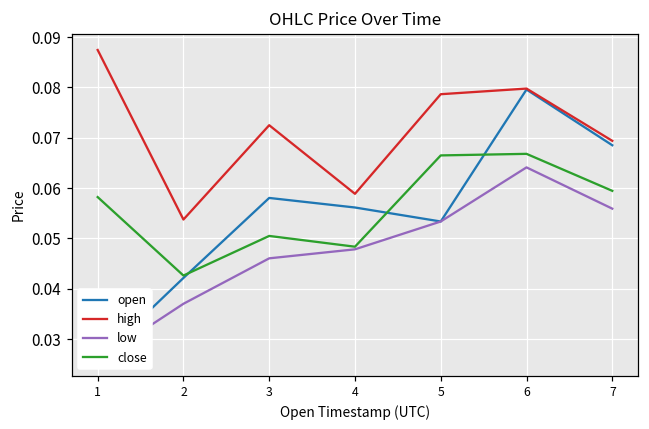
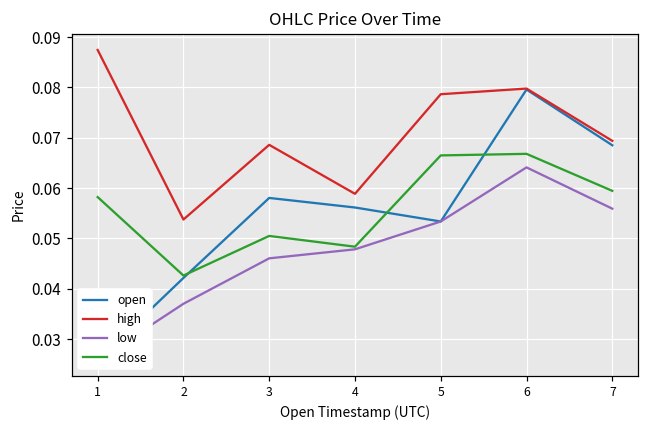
  {
    "open": {
      "3": 0.058,
      "4": 0.056,
      "7": 0.069
    },
    "high": {
      "1": 0.087,
      "2": 0.054,
-     "3": 0.072,
+     "3": 0.069,
      "4": 0.059,
      "5": 0.079,
      "7": 0.069
    },
    "low": {
      "2": 0.037,
      "3": 0.046,
      "6": 0.064,
      "7": 0.056
    },
    "close": {
      "1": 0.058,
      "3": 0.050,
      "5": 0.066,
      "6": 0.067,
      "7": 0.059
    }
  }
